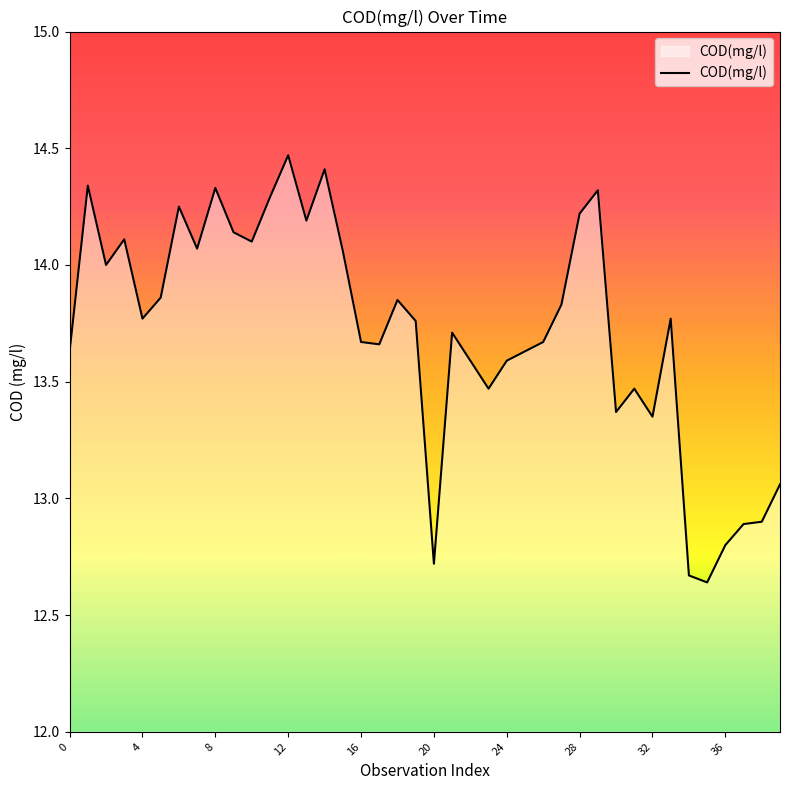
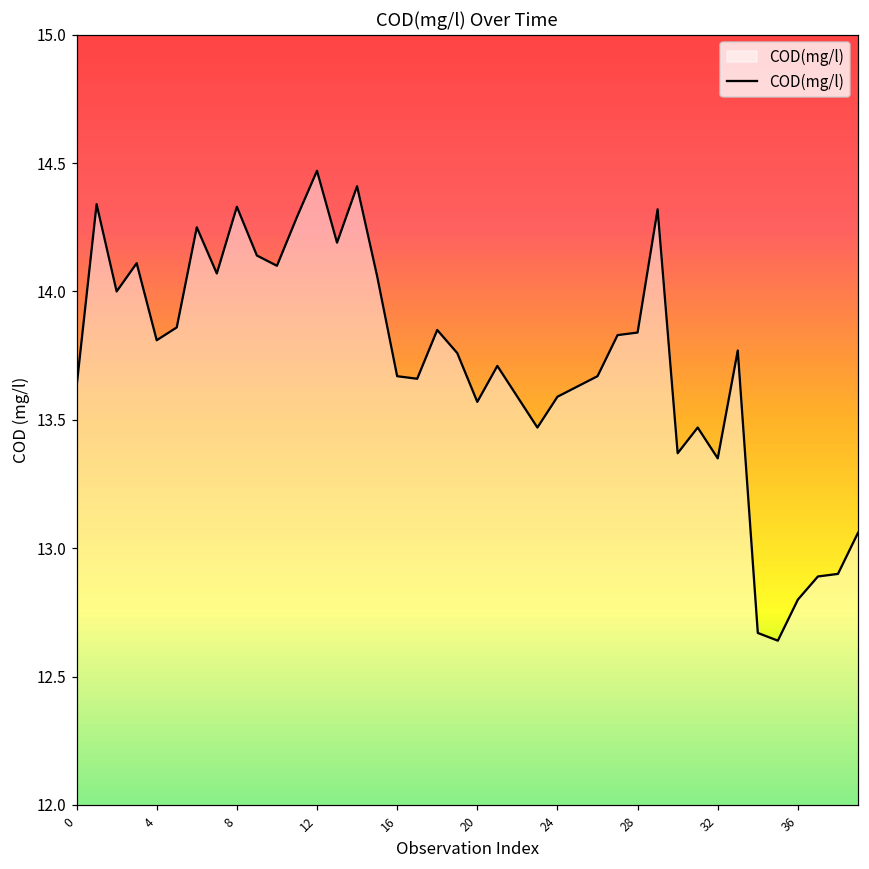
  {
    "0": 13.63,
-   "4": 13.77,
+   "4": 13.81,
    "8": 14.33,
    "12": 14.47,
    "16": 13.67,
-   "20": 12.72,
+   "20": 13.57,
    "24": 13.59,
-   "28": 14.22,
+   "28": 13.84,
    "32": 13.35,
    "36": 12.80
  }
